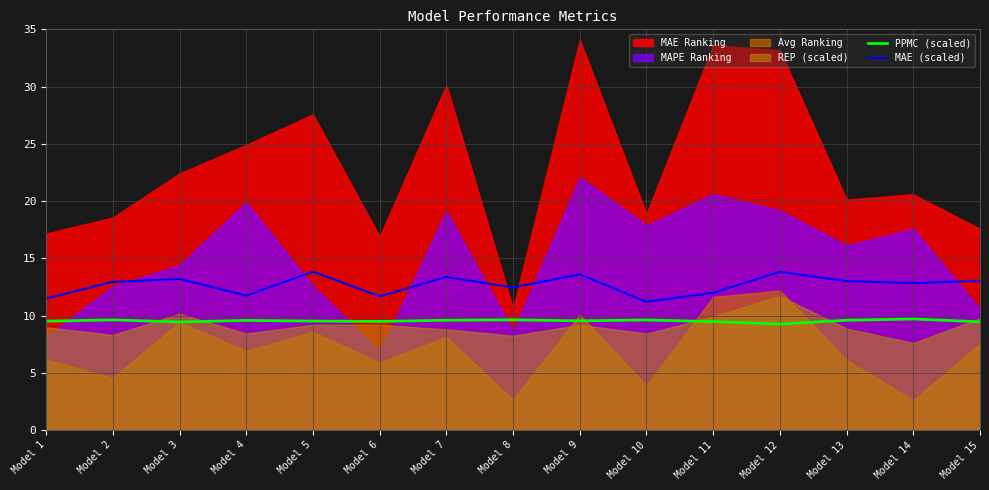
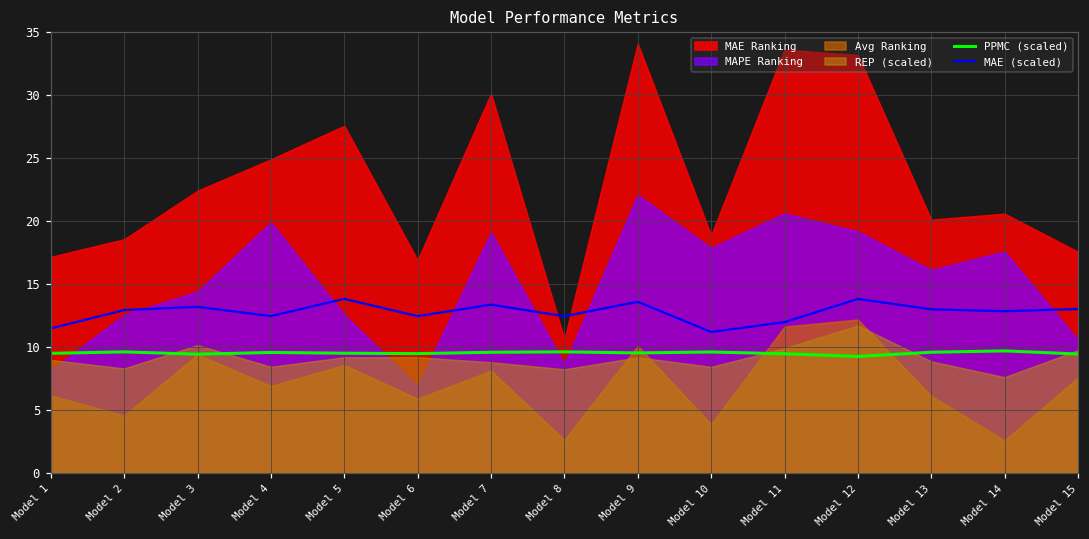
  {
    "PPMC (scaled)": {
      "Model 1": 9.5,
      "Model 2": 9.6,
      "Model 4": 9.6,
      "Model 5": 9.5,
      "Model 6": 9.5,
      "Model 7": 9.6,
      "Model 8": 9.6,
      "Model 9": 9.5,
      "Model 10": 9.6,
      "Model 11": 9.5,
      "Model 12": 9.3,
      "Model 13": 9.6,
      "Model 14": 9.7,
      "Model 15": 9.4
    },
    "MAE Ranking": {
      "Model 1": 17.2,
      "Model 2": 18.6,
      "Model 3": 22.4,
      "Model 4": 24.9,
      "Model 5": 27.6,
      "Model 6": 16.9,
      "Model 7": 30.1,
      "Model 8": 10.6,
      "Model 9": 34.1,
      "Model 10": 18.9,
      "Model 13": 20.1,
      "Model 14": 20.6,
      "Model 15": 17.6
    },
    "MAE (scaled)": {
      "Model 1": 11.5,
      "Model 2": 12.9,
      "Model 3": 13.2,
-     "Model 4": 11.7,
+     "Model 4": 12.5,
      "Model 5": 13.8,
-     "Model 6": 11.7,
+     "Model 6": 12.5,
      "Model 7": 13.4,
      "Model 8": 12.4,
      "Model 9": 13.6,
      "Model 10": 11.2,
      "Model 11": 12.0,
      "Model 12": 13.8,
      "Model 13": 13.0,
      "Model 14": 12.8,
      "Model 15": 13.0
    },
    "MAPE Ranking": {
      "Model 1": 8.2,
      "Model 2": 12.6,
      "Model 3": 14.4,
      "Model 4": 19.9,
      "Model 5": 12.6,
      "Model 6": 6.9,
      "Model 7": 19.1,
      "Model 8": 8.6,
      "Model 9": 22.1,
      "Model 10": 17.9,
      "Model 11": 20.6,
      "Model 12": 19.2,
      "Model 13": 16.1,
      "Model 14": 17.6,
      "Model 15": 10.6
    }
  }
